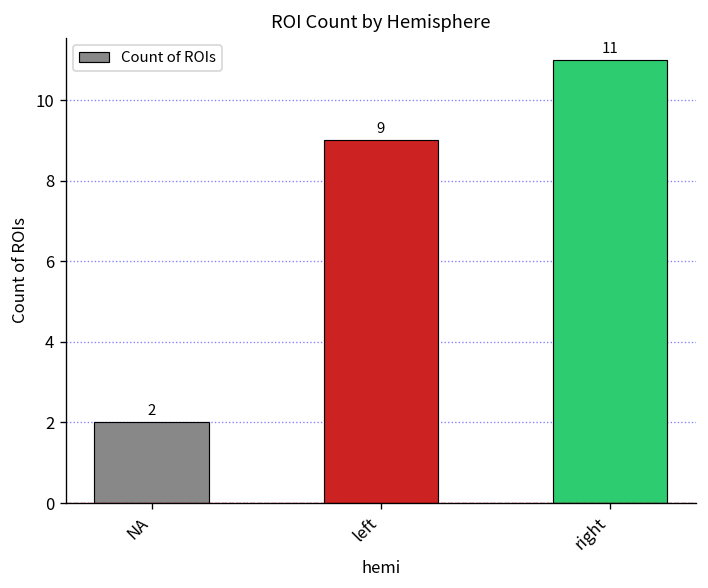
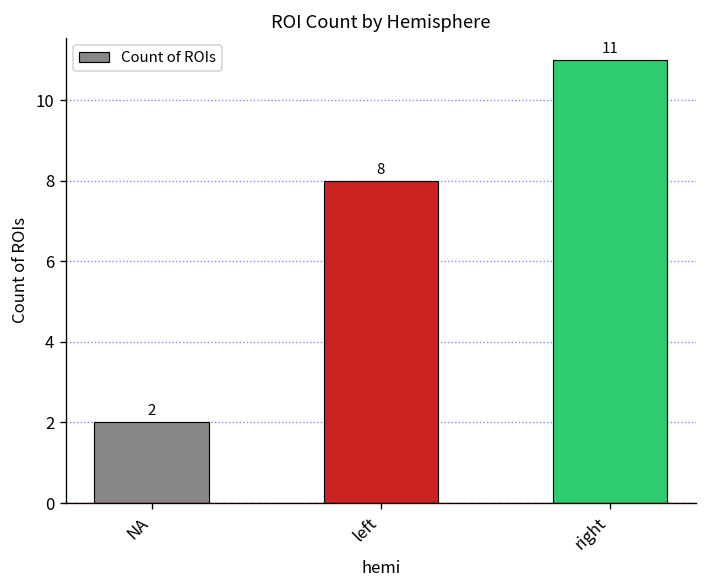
  {
    "NA": 2,
-   "left": 9,
+   "left": 8,
    "right": 11
  }
